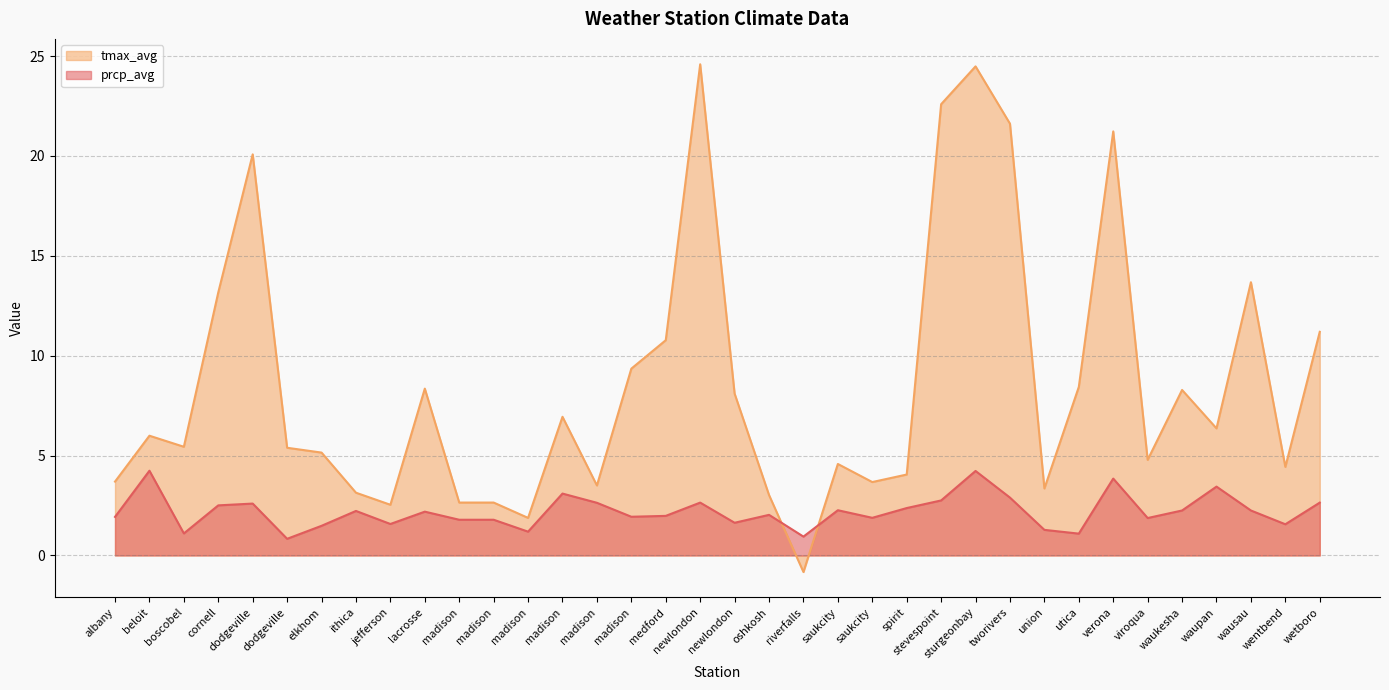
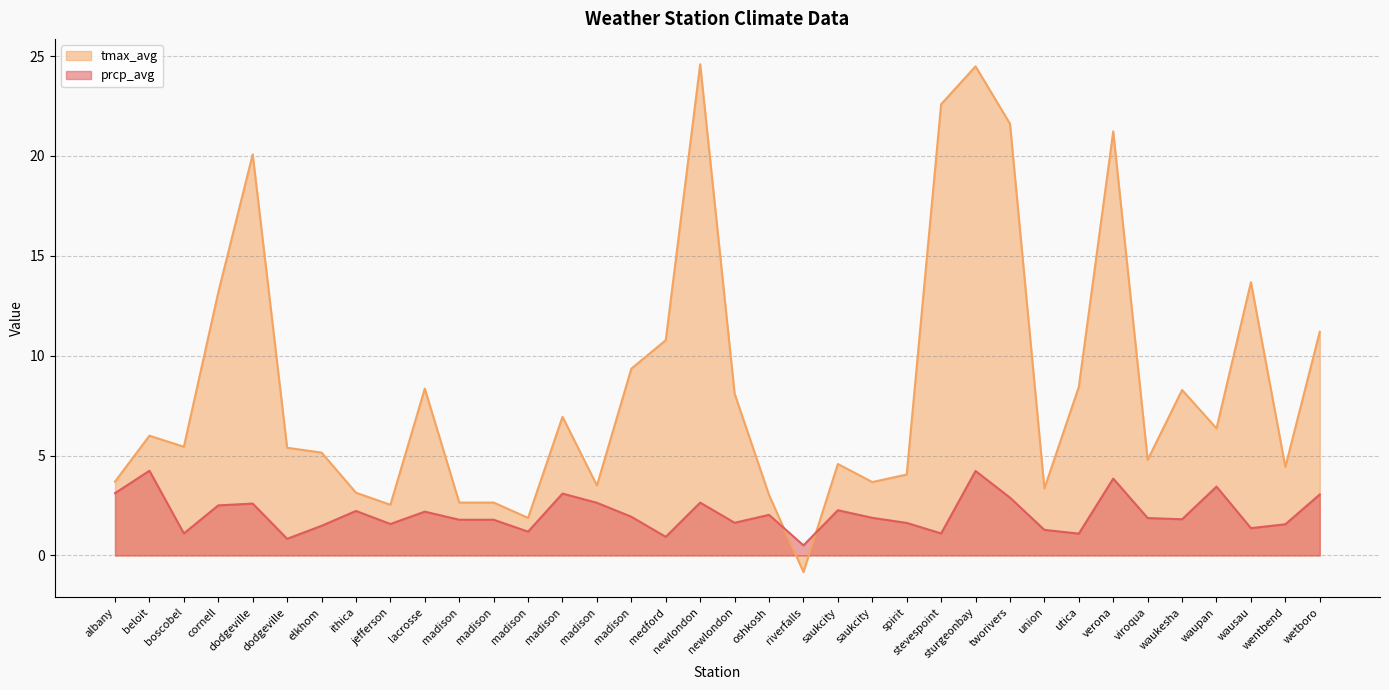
  {
    "prcp_avg": {
-     "albany": 1.9,
+     "albany": 3.1,
      "beloit": 4.2,
      "boscobel": 1.1,
      "cornell": 2.5,
      "elkhom": 1.5,
      "ithica": 2.2,
      "jefferson": 1.6,
      "lacrosse": 2.2,
-     "medford": 2.0,
+     "medford": 0.9,
      "oshkosh": 2.0,
-     "riverfalls": 0.9,
-     "spirit": 2.4,
-     "stevespoint": 2.8,
+     "riverfalls": 0.5,
+     "spirit": 1.6,
+     "stevespoint": 1.1,
      "sturgeonbay": 4.2,
      "tworivers": 2.9,
      "union": 1.3,
      "utica": 1.1,
      "verona": 3.8,
      "viroqua": 1.9,
-     "waukesha": 2.3,
+     "waukesha": 1.8,
      "waupan": 3.4,
-     "wausau": 2.3,
+     "wausau": 1.4,
      "wentbend": 1.6,
-     "wetboro": 2.6
+     "wetboro": 3.1
    }
  }
